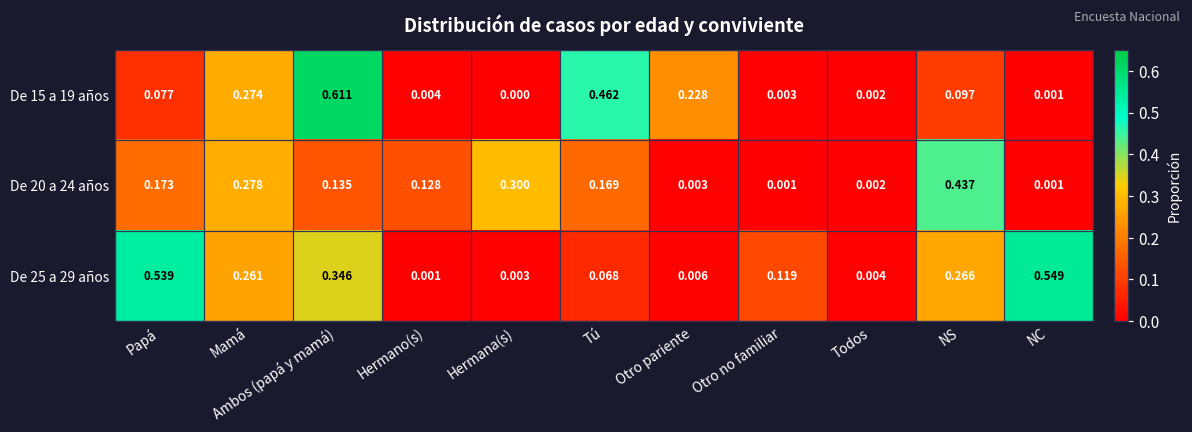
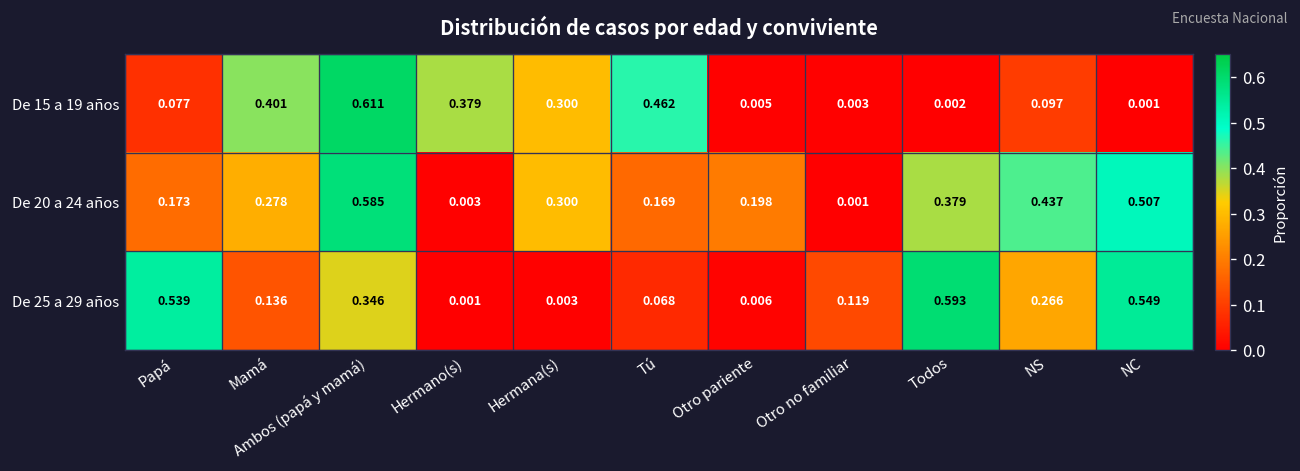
  {
    "De 15 a 19 años": {
      "Papá": 0.077,
-     "Mamá": 0.274,
+     "Mamá": 0.401,
      "Ambos (papá y mamá)": 0.611,
-     "Hermano(s)": 0.004,
-     "Hermana(s)": 0.000,
+     "Hermano(s)": 0.379,
+     "Hermana(s)": 0.300,
      "Tú": 0.462,
-     "Otro pariente": 0.228,
+     "Otro pariente": 0.005,
      "Otro no familiar": 0.003,
      "Todos": 0.002,
      "NS": 0.097,
      "NC": 0.001
    },
    "De 20 a 24 años": {
      "Papá": 0.173,
      "Mamá": 0.278,
-     "Ambos (papá y mamá)": 0.135,
-     "Hermano(s)": 0.128,
+     "Ambos (papá y mamá)": 0.585,
+     "Hermano(s)": 0.003,
      "Hermana(s)": 0.300,
      "Tú": 0.169,
-     "Otro pariente": 0.003,
+     "Otro pariente": 0.198,
      "Otro no familiar": 0.001,
-     "Todos": 0.002,
+     "Todos": 0.379,
      "NS": 0.437,
-     "NC": 0.001
+     "NC": 0.507
    },
    "De 25 a 29 años": {
      "Papá": 0.539,
-     "Mamá": 0.261,
+     "Mamá": 0.136,
      "Ambos (papá y mamá)": 0.346,
      "Hermano(s)": 0.001,
      "Hermana(s)": 0.003,
      "Tú": 0.068,
      "Otro pariente": 0.006,
      "Otro no familiar": 0.119,
-     "Todos": 0.004,
+     "Todos": 0.593,
      "NS": 0.266,
      "NC": 0.549
    }
  }
